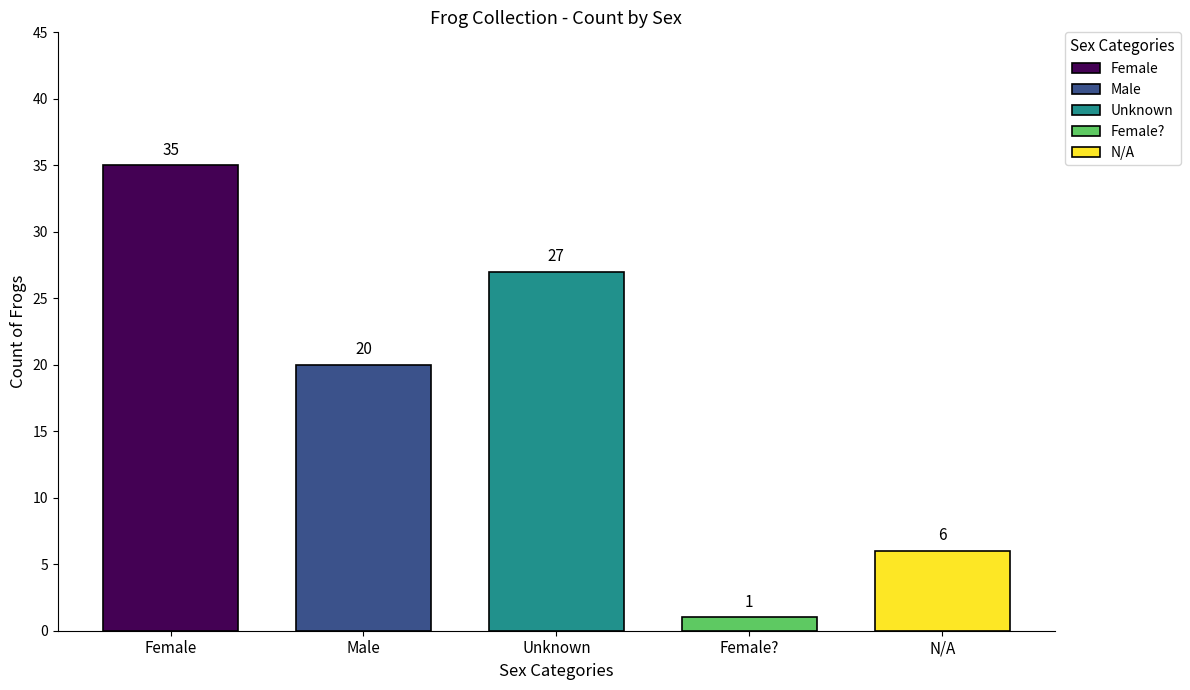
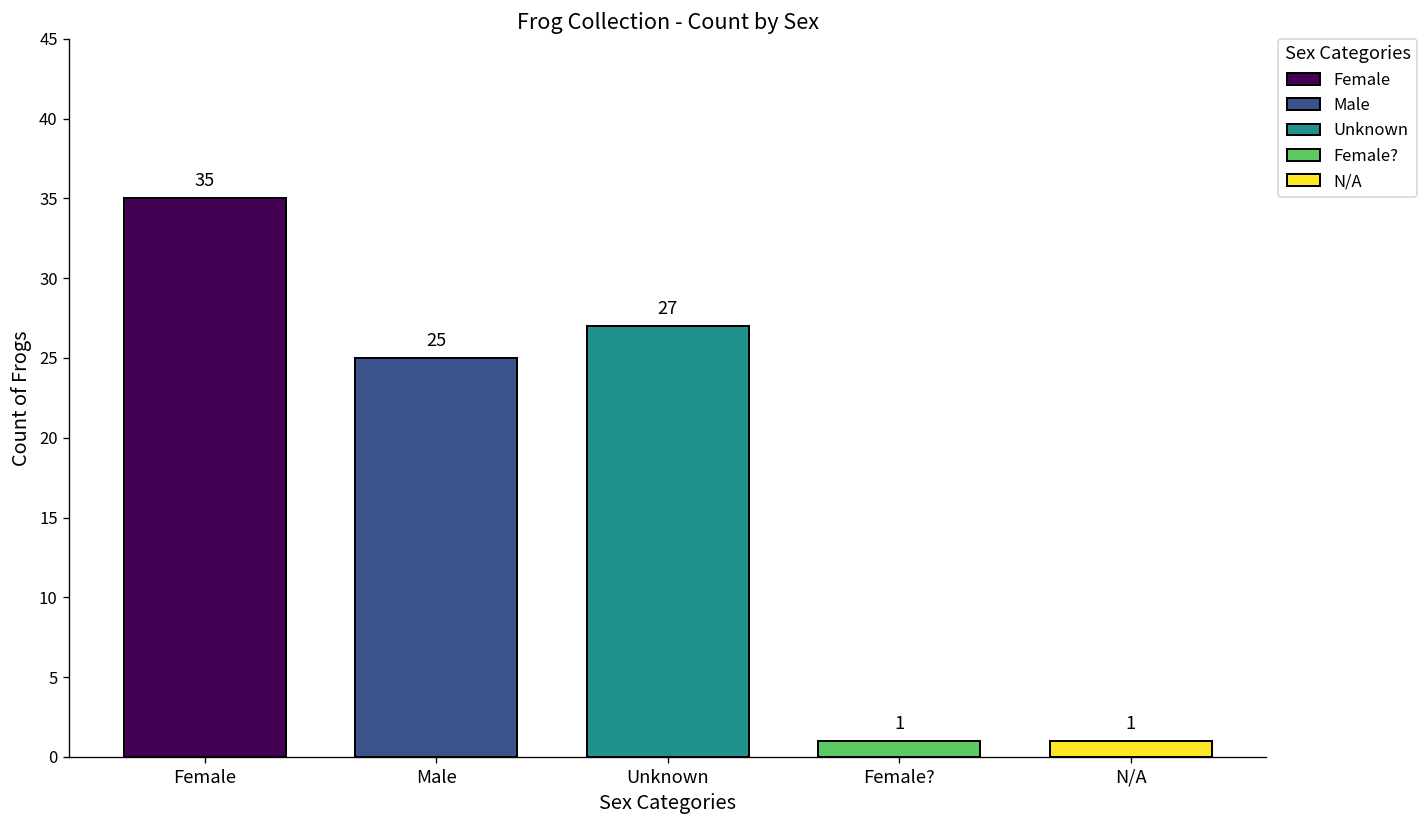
  {
    "Female": 35,
-   "Male": 20,
+   "Male": 25,
    "Unknown": 27,
    "Female?": 1,
-   "N/A": 6
+   "N/A": 1
  }
